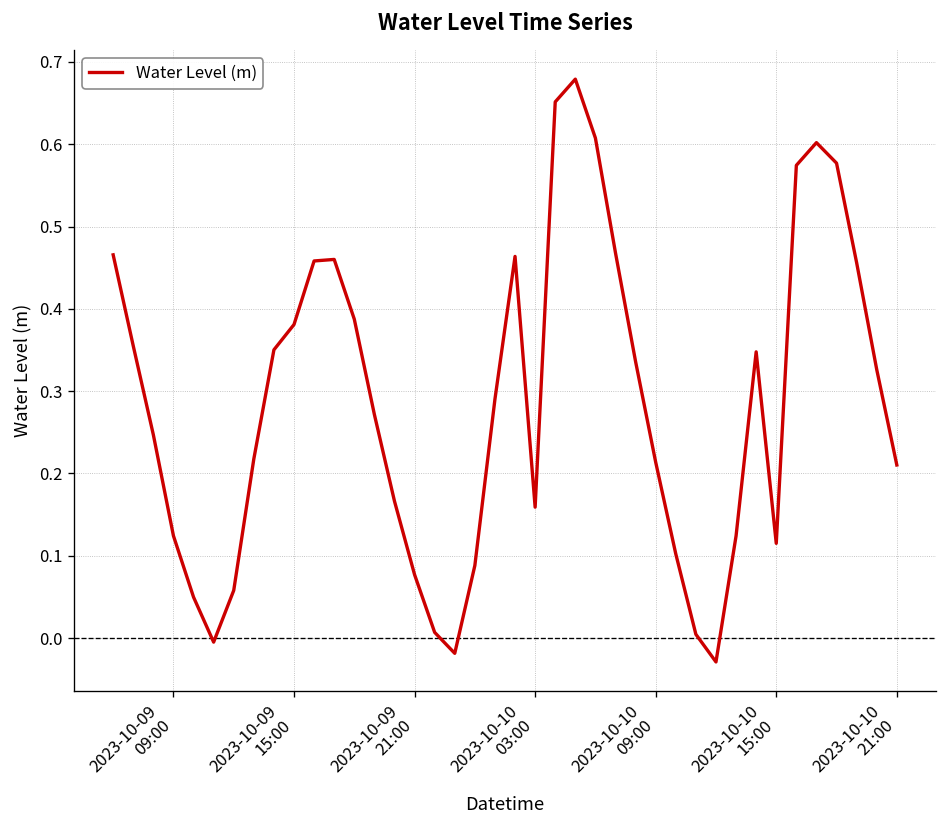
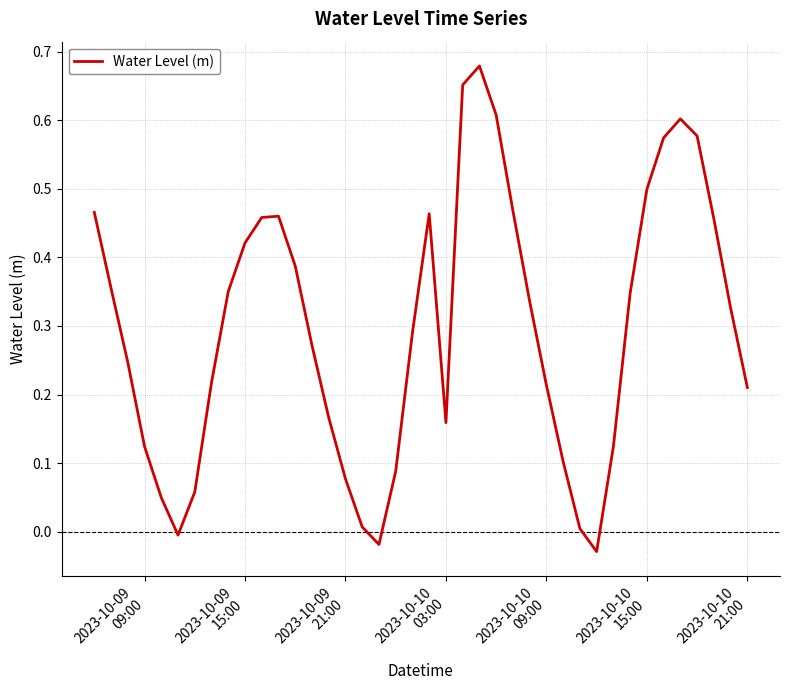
  {
    "2023-10-09 09:00": 0.12,
-   "2023-10-09 15:00": 0.38,
+   "2023-10-09 15:00": 0.42,
    "2023-10-09 21:00": 0.08,
    "2023-10-10 03:00": 0.16,
    "2023-10-10 09:00": 0.21,
-   "2023-10-10 15:00": 0.12,
+   "2023-10-10 15:00": 0.50,
    "2023-10-10 21:00": 0.21
  }
